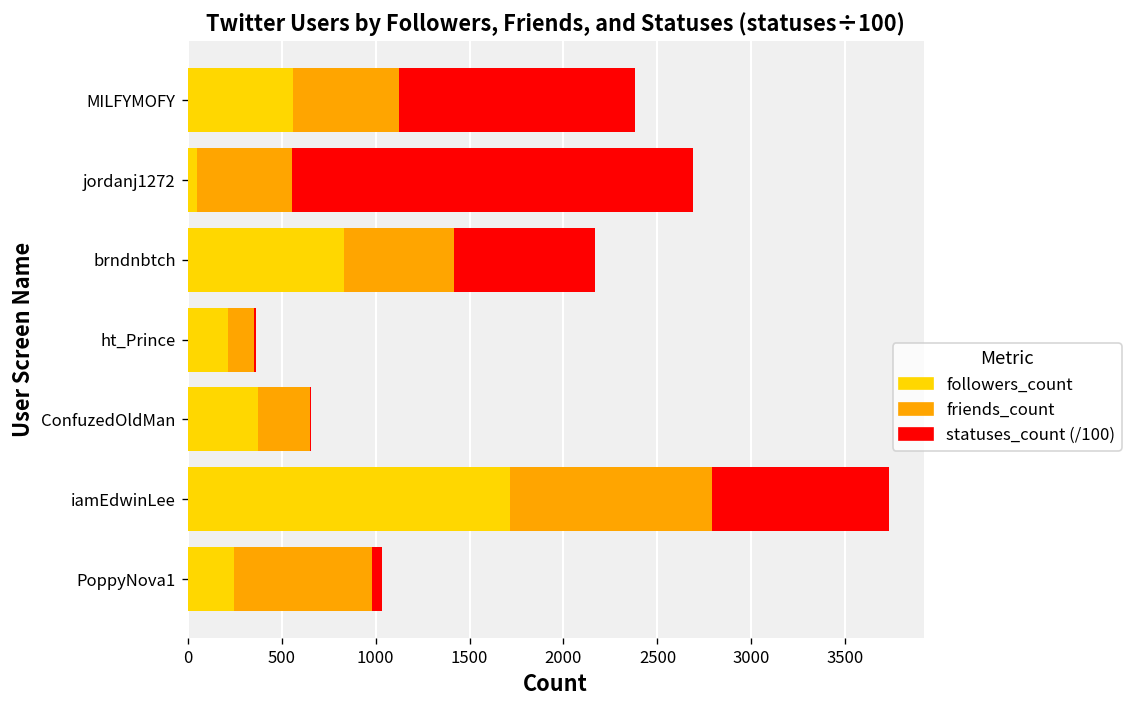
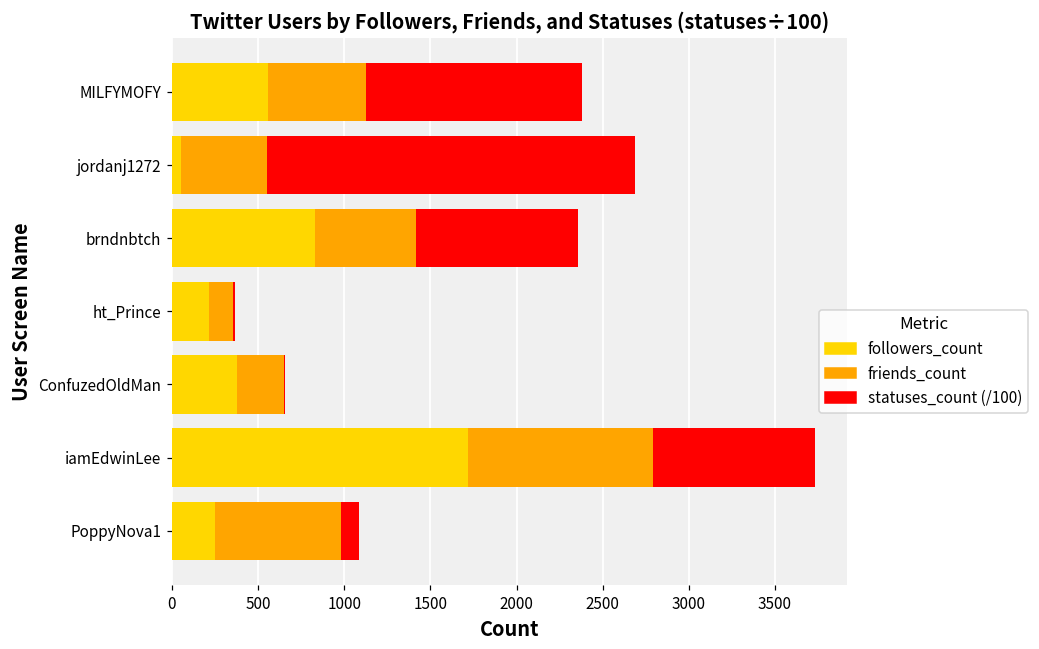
  {
    "statuses_count (/100)": {
      "MILFYMOFY": 1250,
      "jordanj1272": 2140,
-     "brndnbtch": 750,
+     "brndnbtch": 940,
      "iamEdwinLee": 940,
-     "PoppyNova1": 50
+     "PoppyNova1": 110
    }
  }
